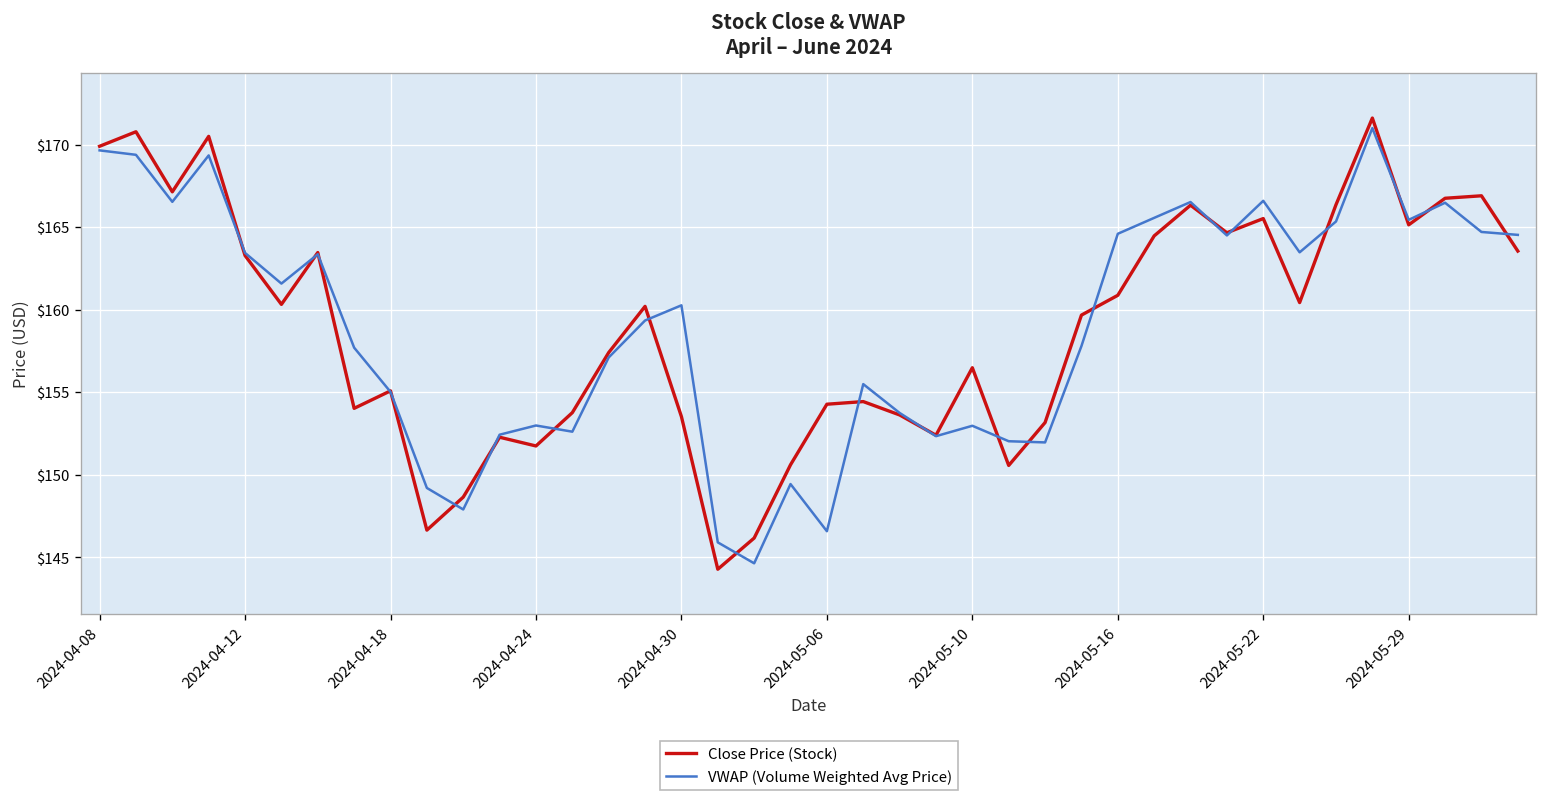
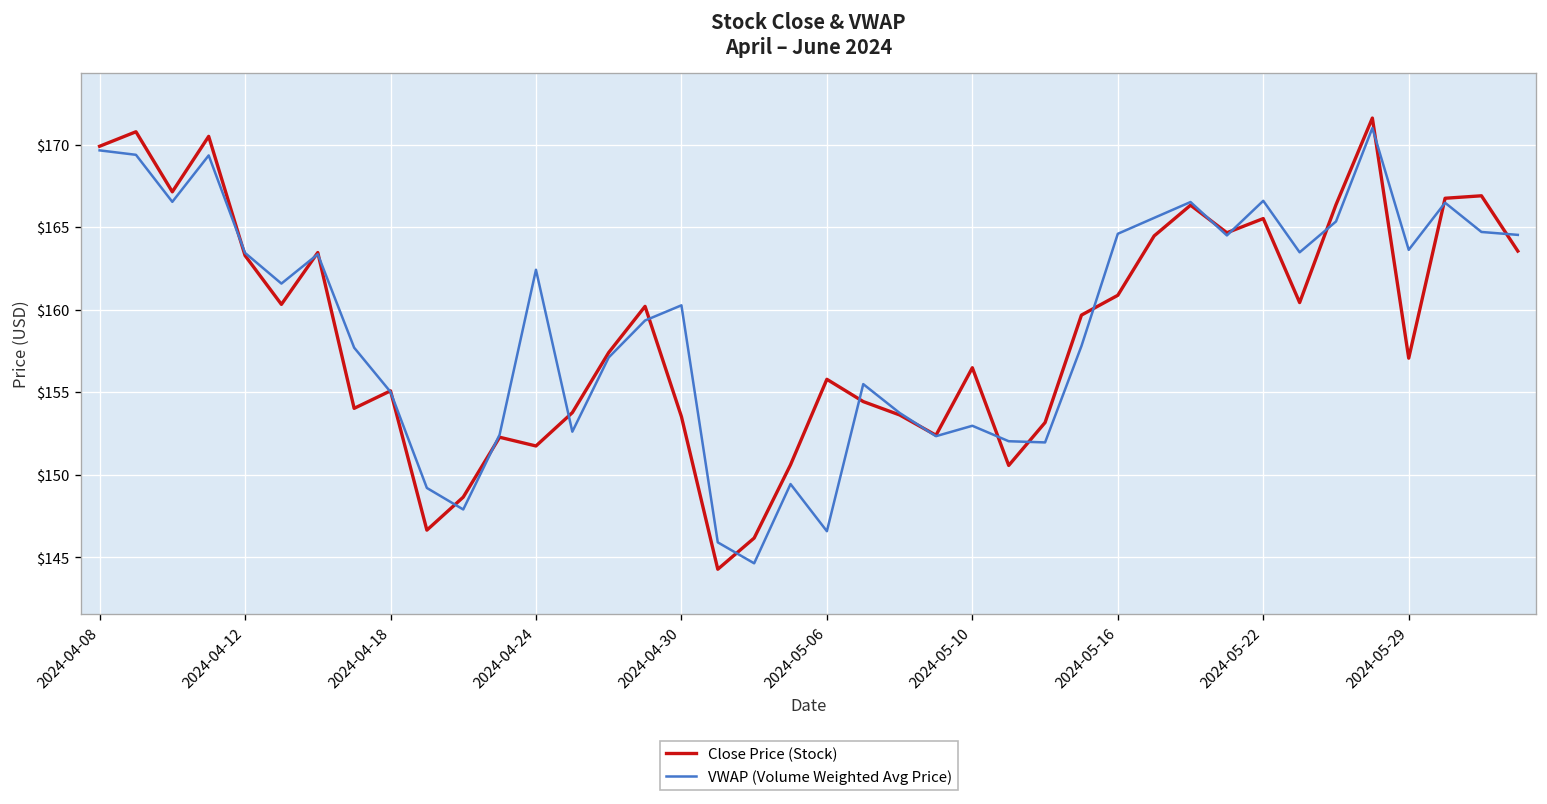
  {
    "Close Price (Stock)": {
      "2024-04-08": "$169.9",
      "2024-04-24": "$151.7",
      "2024-04-30": "$153.5",
-     "2024-05-06": "$154.3",
+     "2024-05-06": "$155.8",
      "2024-05-10": "$156.5",
      "2024-05-16": "$160.9",
      "2024-05-22": "$165.5",
-     "2024-05-29": "$165.1"
+     "2024-05-29": "$157.1"
    },
    "VWAP (Volume Weighted Avg Price)": {
      "2024-04-08": "$169.7",
-     "2024-04-24": "$153.0",
+     "2024-04-24": "$162.4",
      "2024-04-30": "$160.3",
      "2024-05-06": "$146.6",
      "2024-05-10": "$153.0",
      "2024-05-16": "$164.6",
      "2024-05-22": "$166.6",
-     "2024-05-29": "$165.4"
+     "2024-05-29": "$163.6"
    }
  }
